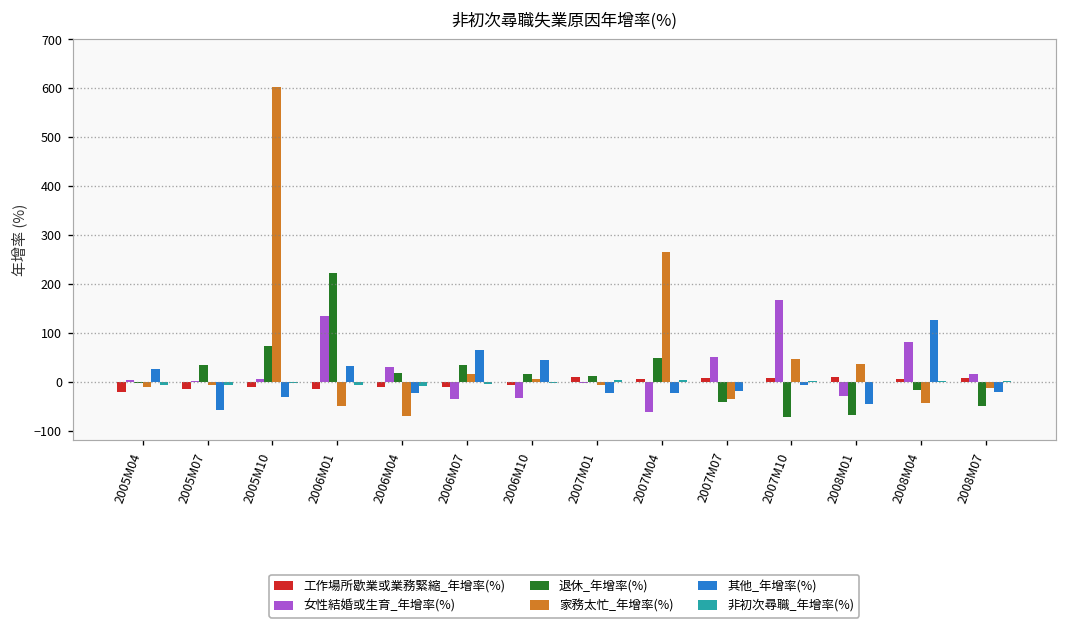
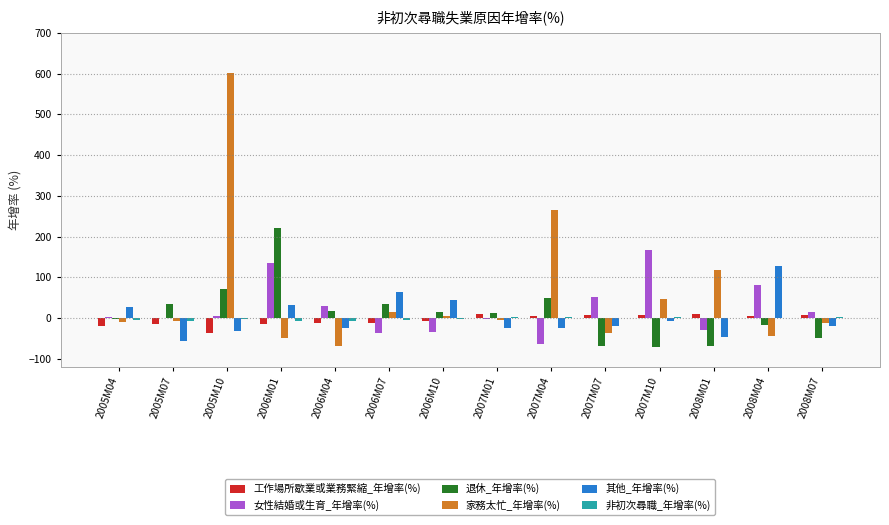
  {
    "工作場所歇業或業務緊縮_年增率(%)": {
      "2005M04": -20,
      "2005M07": -10,
-     "2005M10": -10,
+     "2005M10": -40,
      "2006M01": -10,
      "2006M04": -10,
      "2006M07": -10,
      "2006M10": -10,
      "2007M01": 10,
      "2007M07": 10,
      "2007M10": 10,
      "2008M01": 10,
      "2008M07": 10
    },
    "女性結婚或生育_年增率(%)": {
      "2006M01": 130,
      "2006M04": 30,
      "2006M07": -40,
      "2006M10": -30,
      "2007M04": -60,
      "2007M07": 50,
      "2007M10": 170,
      "2008M01": -30,
      "2008M04": 80,
      "2008M07": 20
    },
    "退休_年增率(%)": {
      "2005M07": 40,
      "2005M10": 70,
      "2006M01": 220,
      "2006M04": 20,
      "2006M07": 30,
      "2006M10": 20,
      "2007M01": 10,
      "2007M04": 50,
-     "2007M07": -40,
+     "2007M07": -70,
      "2007M10": -70,
      "2008M01": -70,
      "2008M04": -20,
      "2008M07": -50
    },
    "家務太忙_年增率(%)": {
      "2005M04": -10,
      "2005M07": -10,
      "2005M10": 600,
      "2006M01": -50,
      "2006M04": -70,
      "2006M07": 10,
      "2007M04": 270,
      "2007M07": -40,
      "2007M10": 50,
-     "2008M01": 40,
+     "2008M01": 120,
      "2008M04": -40,
      "2008M07": -10
    },
    "其他_年增率(%)": {
      "2005M04": 30,
      "2005M07": -60,
      "2005M10": -30,
      "2006M01": 30,
      "2006M04": -20,
      "2006M07": 60,
      "2006M10": 40,
      "2007M01": -20,
      "2007M04": -20,
      "2007M07": -20,
      "2007M10": -10,
      "2008M01": -50,
      "2008M04": 130,
      "2008M07": -20
    },
    "非初次尋職_年增率(%)": {
      "2005M07": -10,
      "2006M01": -10,
      "2006M04": -10
    }
  }
